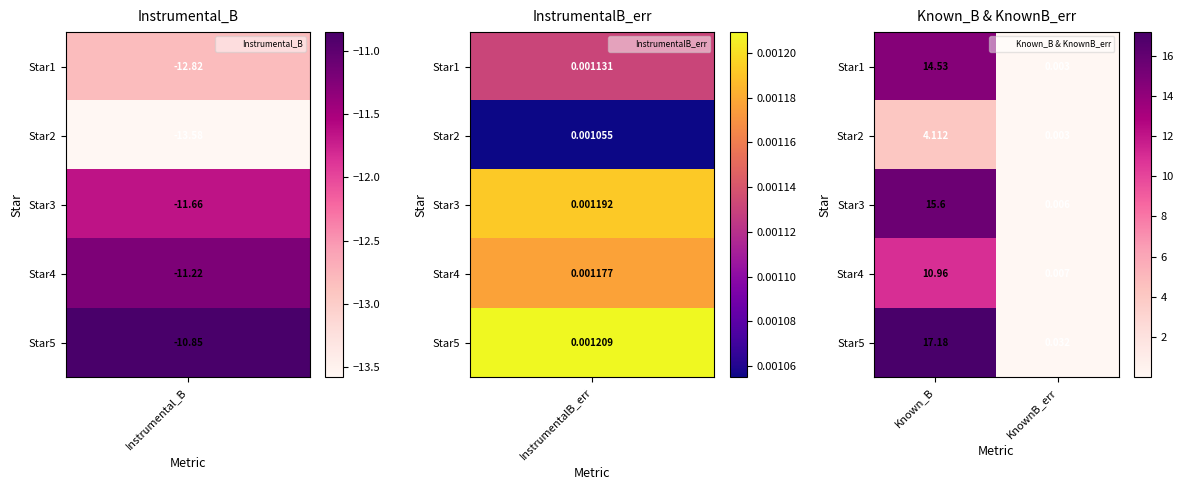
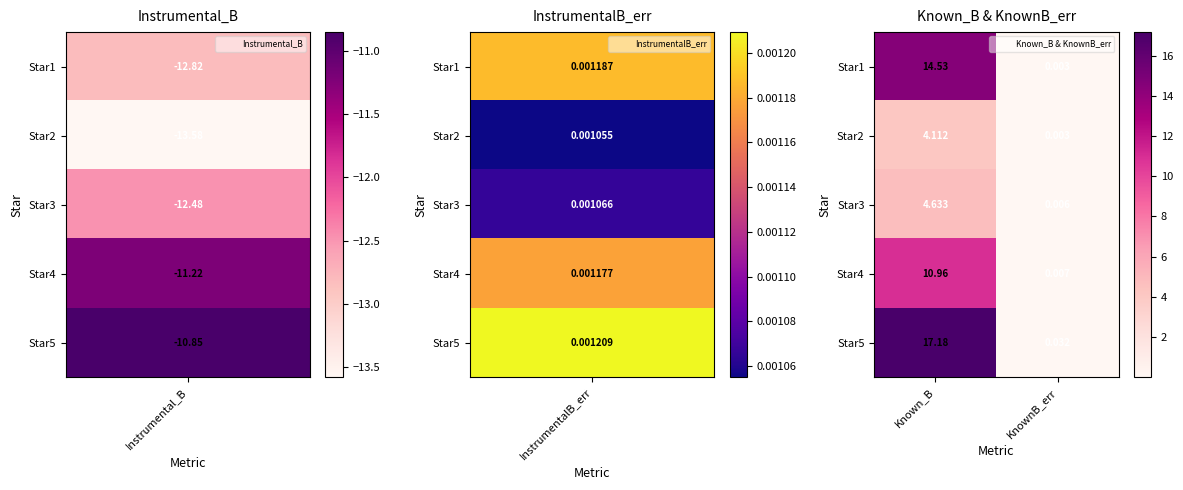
  {
    "Instrumental_B": {
      "Star1": {
        "Instrumental_B": -12.82
      },
      "Star3": {
-       "Instrumental_B": -11.66
+       "Instrumental_B": -12.48
      },
      "Star4": {
        "Instrumental_B": -11.22
      },
      "Star5": {
        "Instrumental_B": -10.85
      }
    },
    "InstrumentalB_err": {
      "Star1": {
-       "InstrumentalB_err": 0.001131
+       "InstrumentalB_err": 0.001187
      },
      "Star2": {
        "InstrumentalB_err": 0.001055
      },
      "Star3": {
-       "InstrumentalB_err": 0.001192
+       "InstrumentalB_err": 0.001066
      },
      "Star4": {
        "InstrumentalB_err": 0.001177
      },
      "Star5": {
        "InstrumentalB_err": 0.001209
      }
    },
    "Known_B & KnownB_err": {
      "Star1": {
        "Known_B": 14.53
      },
      "Star2": {
        "Known_B": 4.112
      },
      "Star3": {
-       "Known_B": 15.6
+       "Known_B": 4.633
      },
      "Star4": {
        "Known_B": 10.96
      },
      "Star5": {
        "Known_B": 17.18
      }
    }
  }
